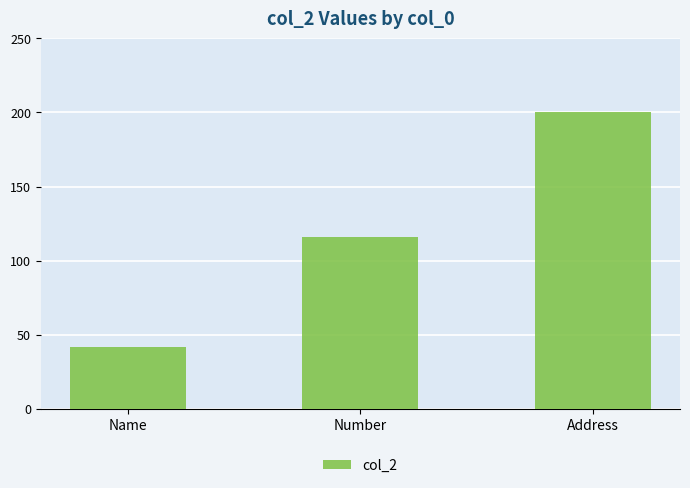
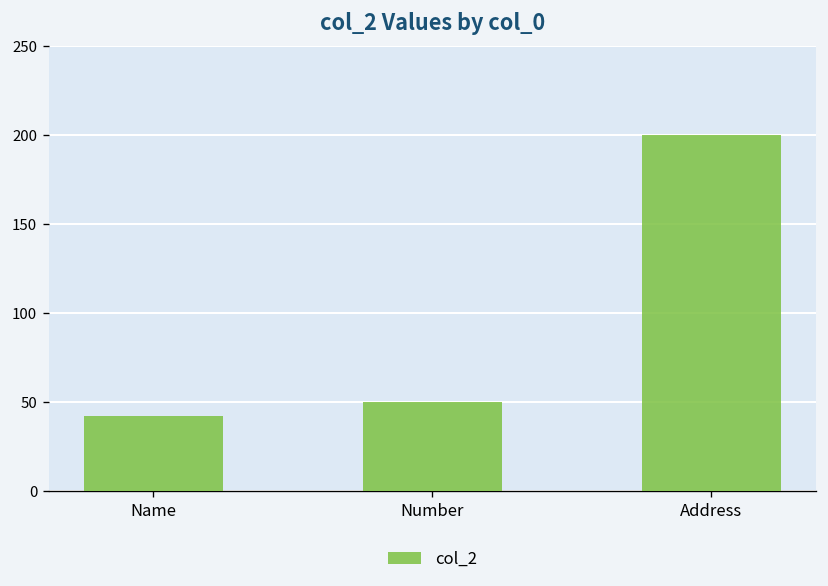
  {
    "Name": 42,
-   "Number": 116,
+   "Number": 50,
    "Address": 200
  }
